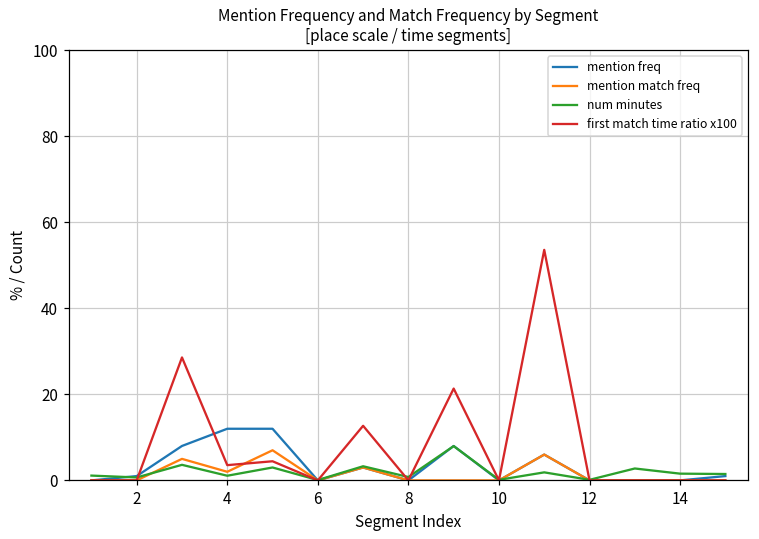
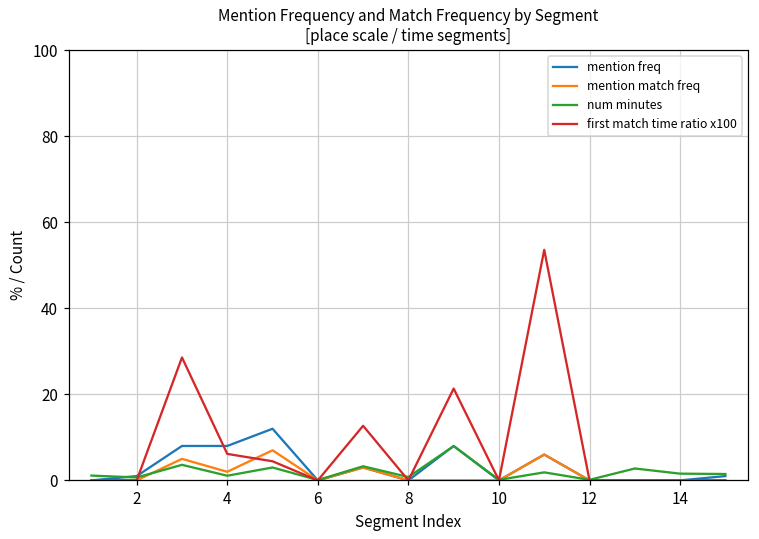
  {
    "mention freq": {
-     "4": 12
+     "4": 8
    },
    "mention match freq": {
      "4": 2
    },
    "num minutes": {
      "4": 1,
      "8": 1,
      "14": 2
    },
    "first match time ratio x100": {
-     "4": 4
+     "4": 6
    }
  }
